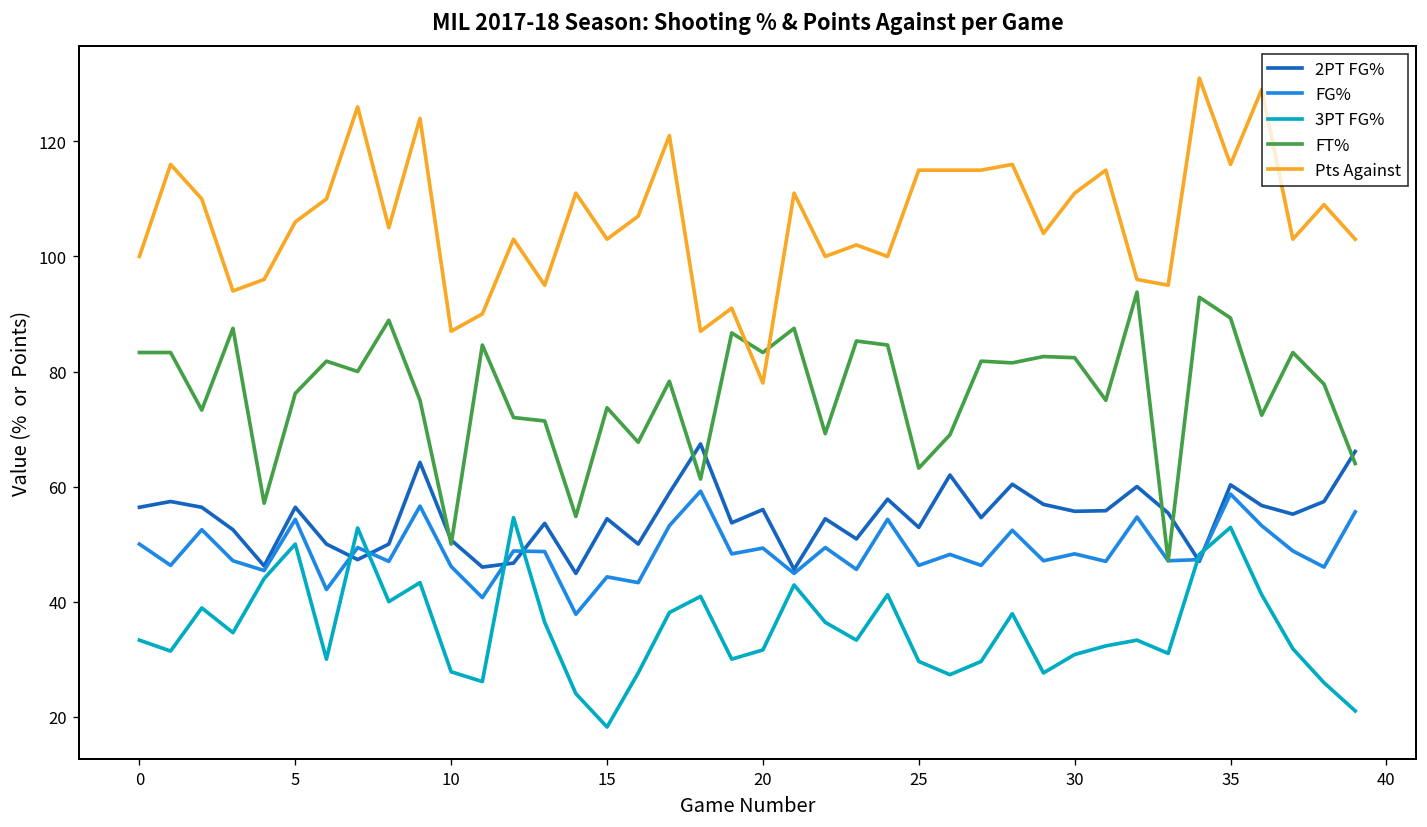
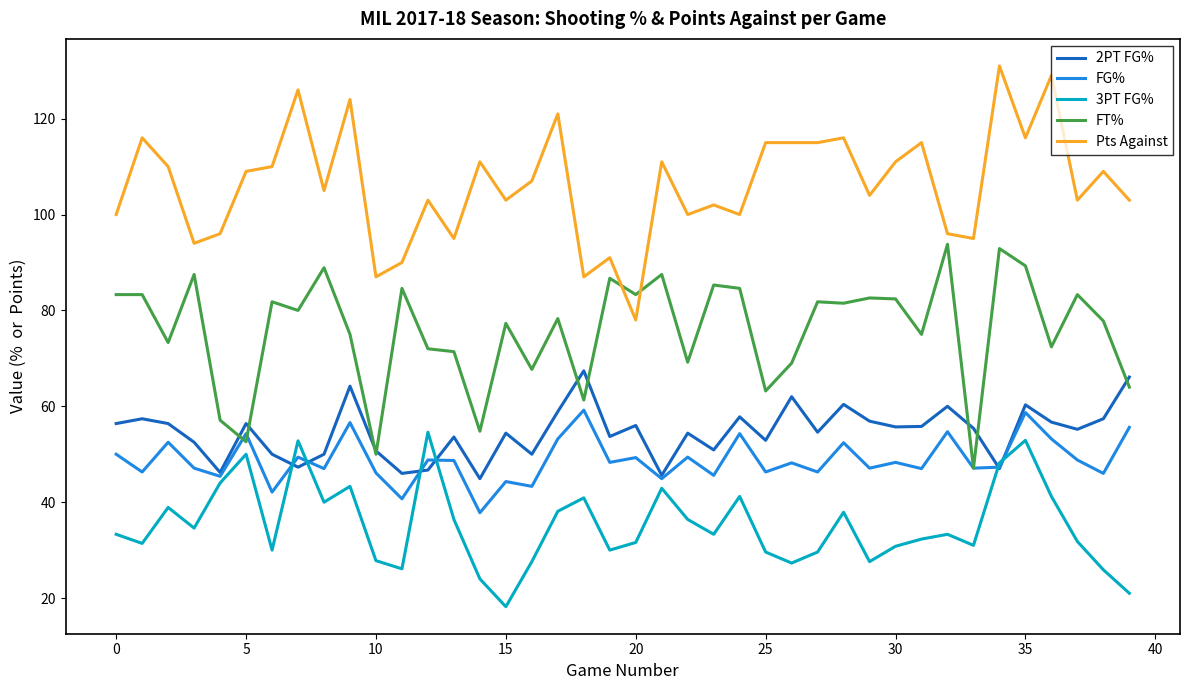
  {
    "FT%": {
      "0": 83,
-     "5": 76,
+     "5": 53,
      "10": 50,
-     "15": 74,
+     "15": 77,
      "20": 83,
      "25": 63,
      "30": 82,
      "35": 89
    },
    "Pts Against": {
      "0": 100,
-     "5": 106,
+     "5": 109,
      "10": 87,
      "15": 103,
      "20": 78,
      "25": 115,
      "30": 111,
      "35": 116
    }
  }
